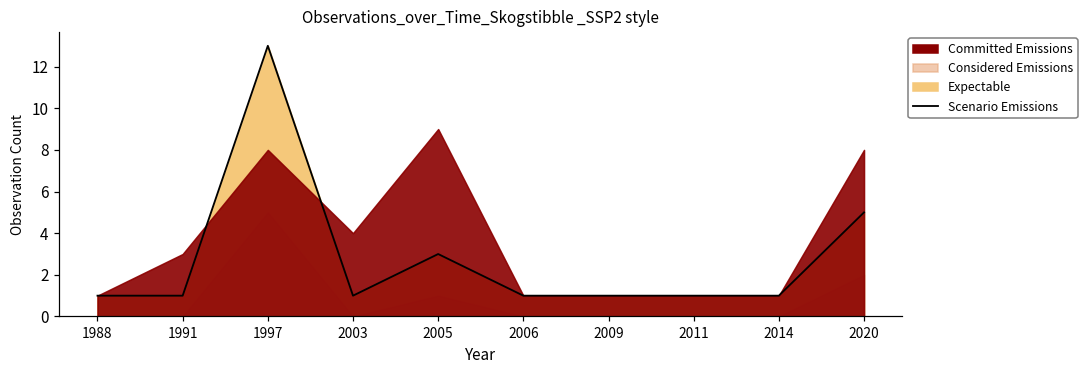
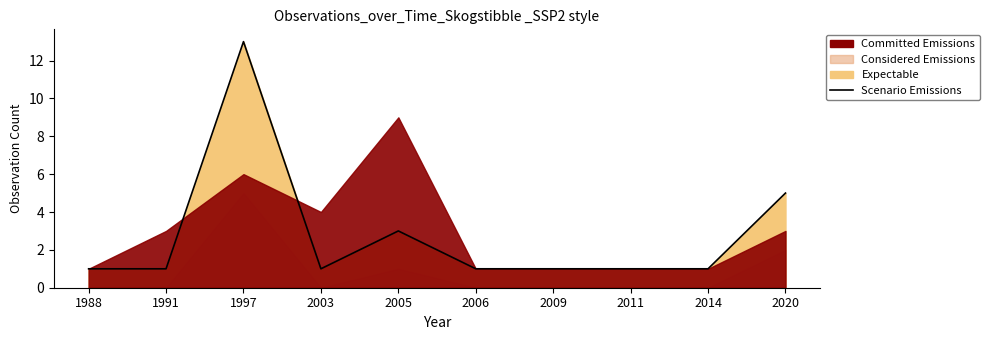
  {
    "Committed Emissions": {
      "1991": 3,
-     "1997": 8,
+     "1997": 6,
      "2003": 4,
      "2005": 9,
-     "2020": 8
+     "2020": 3
    }
  }
